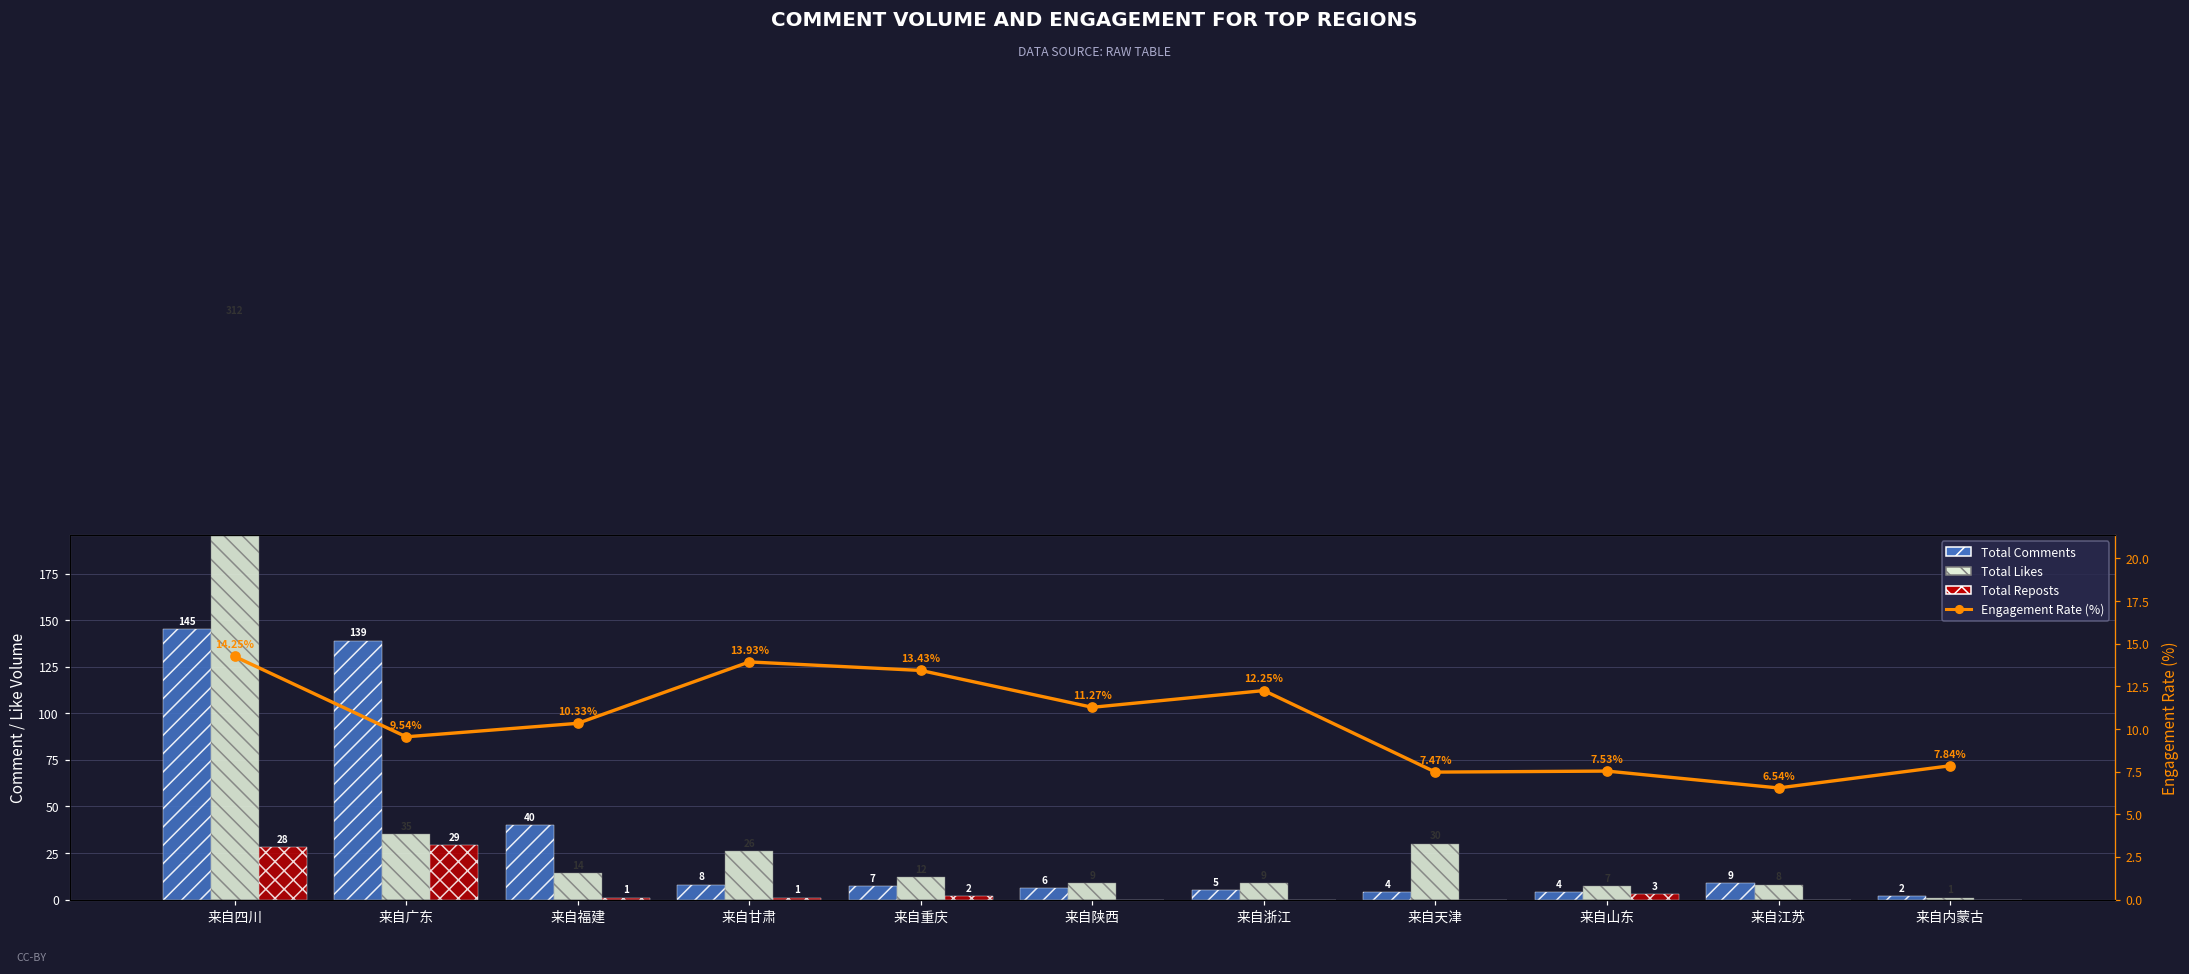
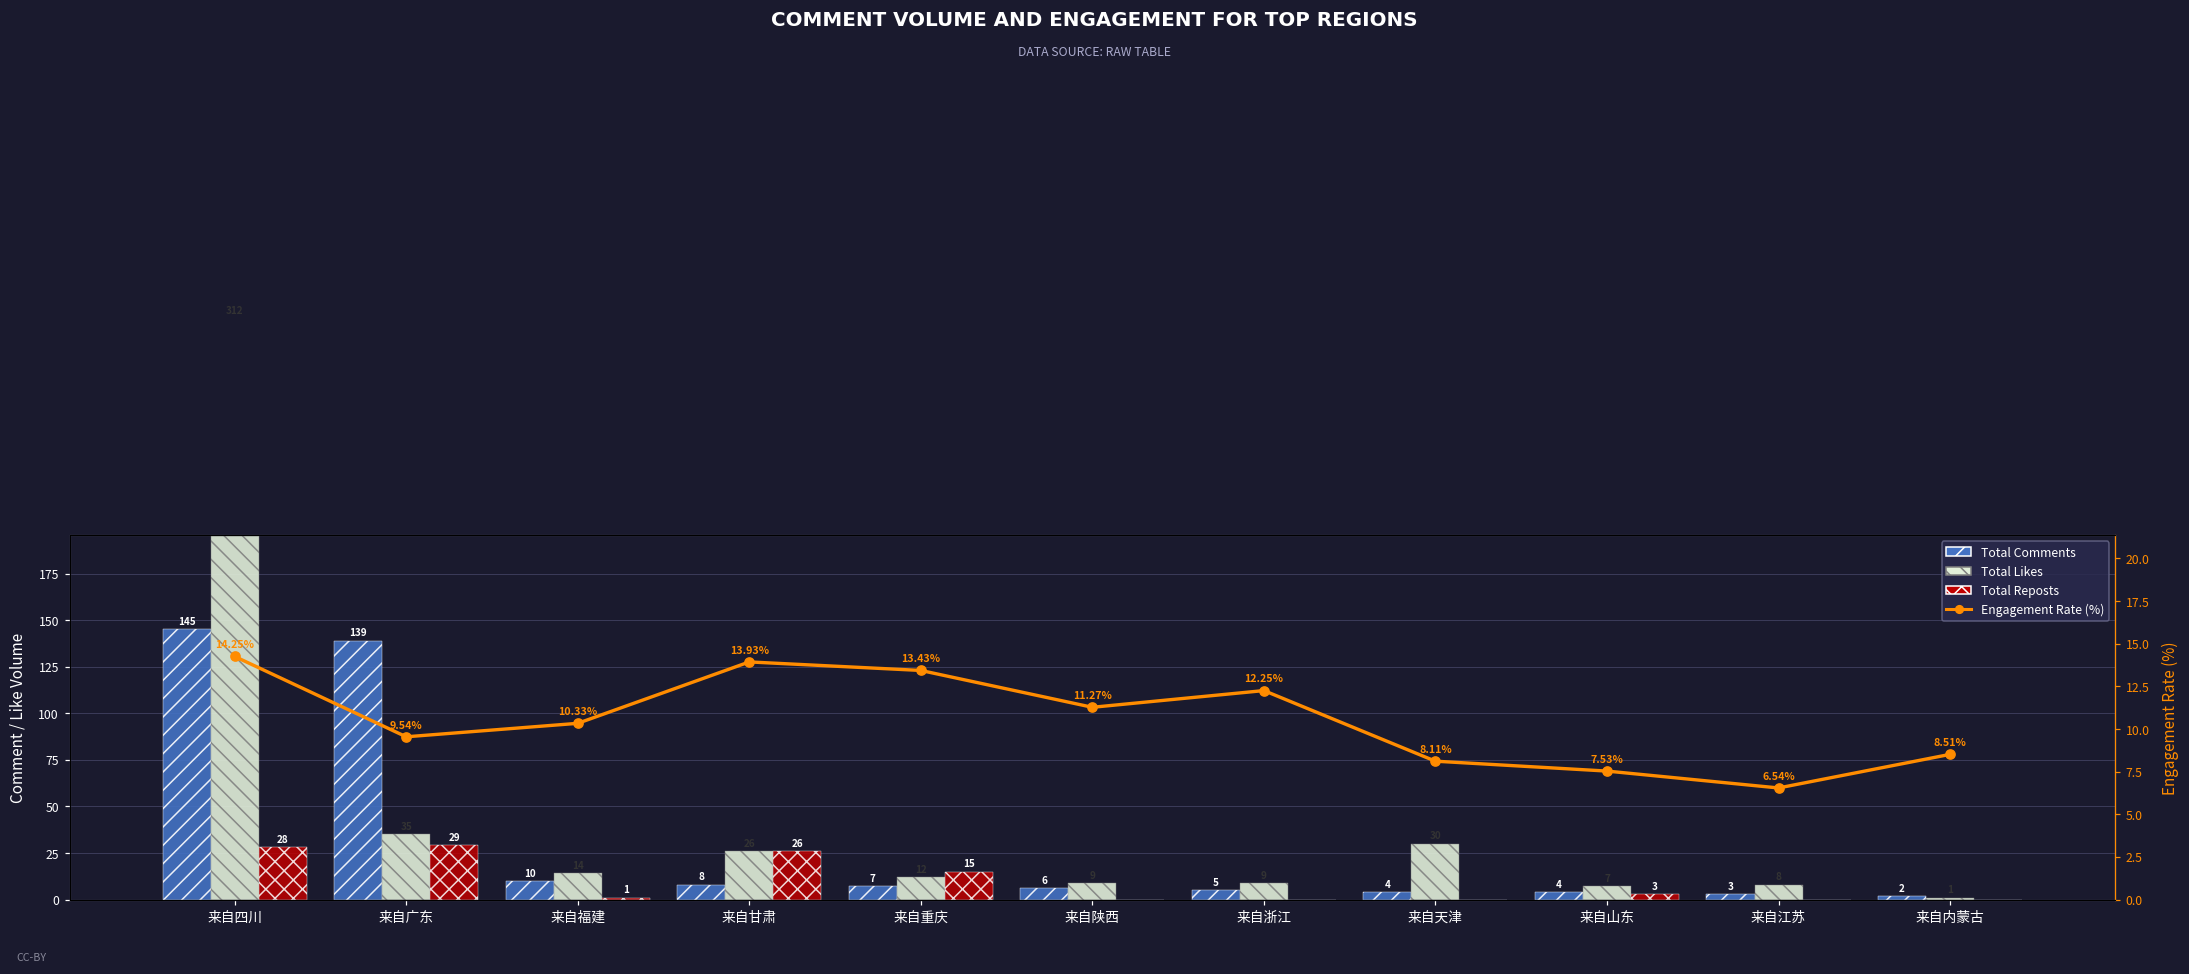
  {
    "Total Comments": {
      "来自四川": "145",
      "来自广东": "139",
-     "来自福建": "40",
+     "来自福建": "10",
      "来自甘肃": "8",
      "来自重庆": "7",
      "来自陕西": "6",
      "来自浙江": "5",
      "来自天津": "4",
      "来自山东": "4",
-     "来自江苏": "9",
+     "来自江苏": "3",
      "来自内蒙古": "2"
    },
    "Total Reposts": {
      "来自四川": "28",
      "来自广东": "29",
      "来自福建": "1",
-     "来自甘肃": "1",
-     "来自重庆": "2",
+     "来自甘肃": "26",
+     "来自重庆": "15",
      "来自山东": "3"
    },
    "Engagement Rate (%)": {
      "来自四川": "14.25%",
      "来自广东": "9.54%",
      "来自福建": "10.33%",
      "来自甘肃": "13.93%",
      "来自重庆": "13.43%",
      "来自陕西": "11.27%",
      "来自浙江": "12.25%",
-     "来自天津": "7.47%",
+     "来自天津": "8.11%",
      "来自山东": "7.53%",
      "来自江苏": "6.54%",
-     "来自内蒙古": "7.84%"
+     "来自内蒙古": "8.51%"
    }
  }
